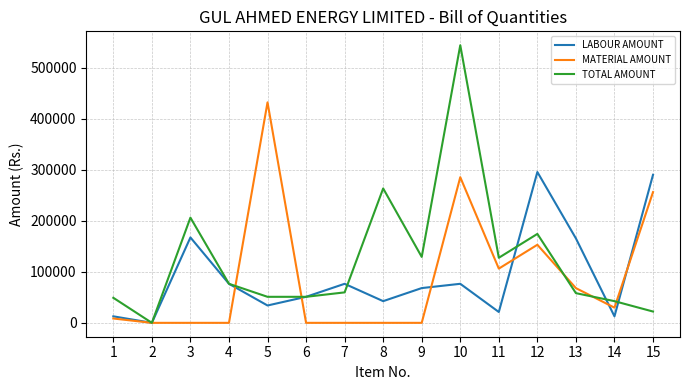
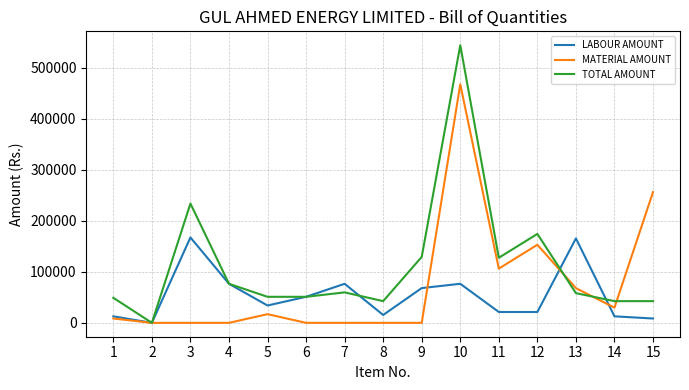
  {
    "LABOUR AMOUNT": {
      "3": 170000,
      "5": 30000,
      "7": 80000,
-     "8": 40000,
+     "8": 20000,
      "9": 70000,
      "10": 80000,
      "11": 20000,
-     "12": 300000,
+     "12": 20000,
      "13": 170000,
      "14": 10000,
-     "15": 290000
+     "15": 10000
    },
    "MATERIAL AMOUNT": {
      "3": 0,
      "4": 0,
-     "5": 430000,
+     "5": 20000,
      "6": 0,
      "7": 0,
      "8": 0,
      "9": 0,
-     "10": 290000,
+     "10": 470000,
      "11": 110000,
      "12": 150000,
      "13": 70000,
      "14": 30000,
      "15": 260000
    },
    "TOTAL AMOUNT": {
      "1": 50000,
-     "3": 210000,
+     "3": 230000,
      "5": 50000,
      "7": 60000,
-     "8": 260000,
+     "8": 40000,
      "9": 130000,
      "10": 540000,
      "11": 130000,
      "12": 170000,
      "13": 60000,
      "14": 40000,
-     "15": 20000
+     "15": 40000
    }
  }
